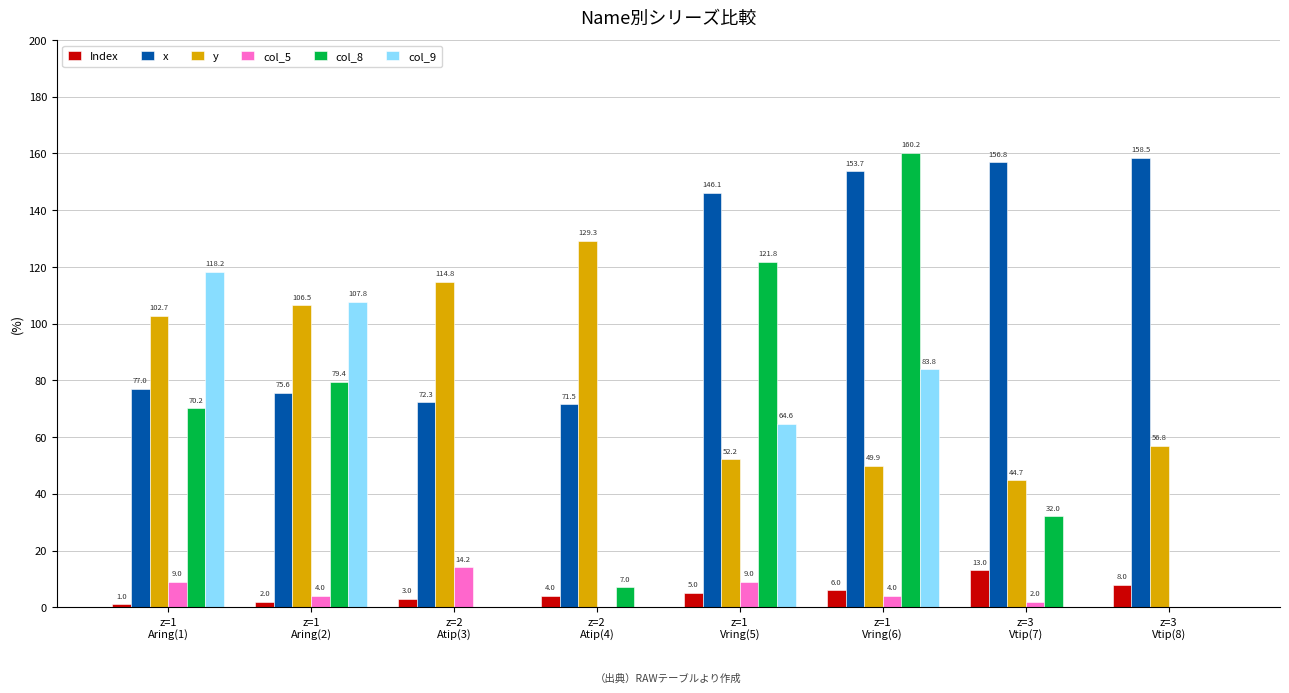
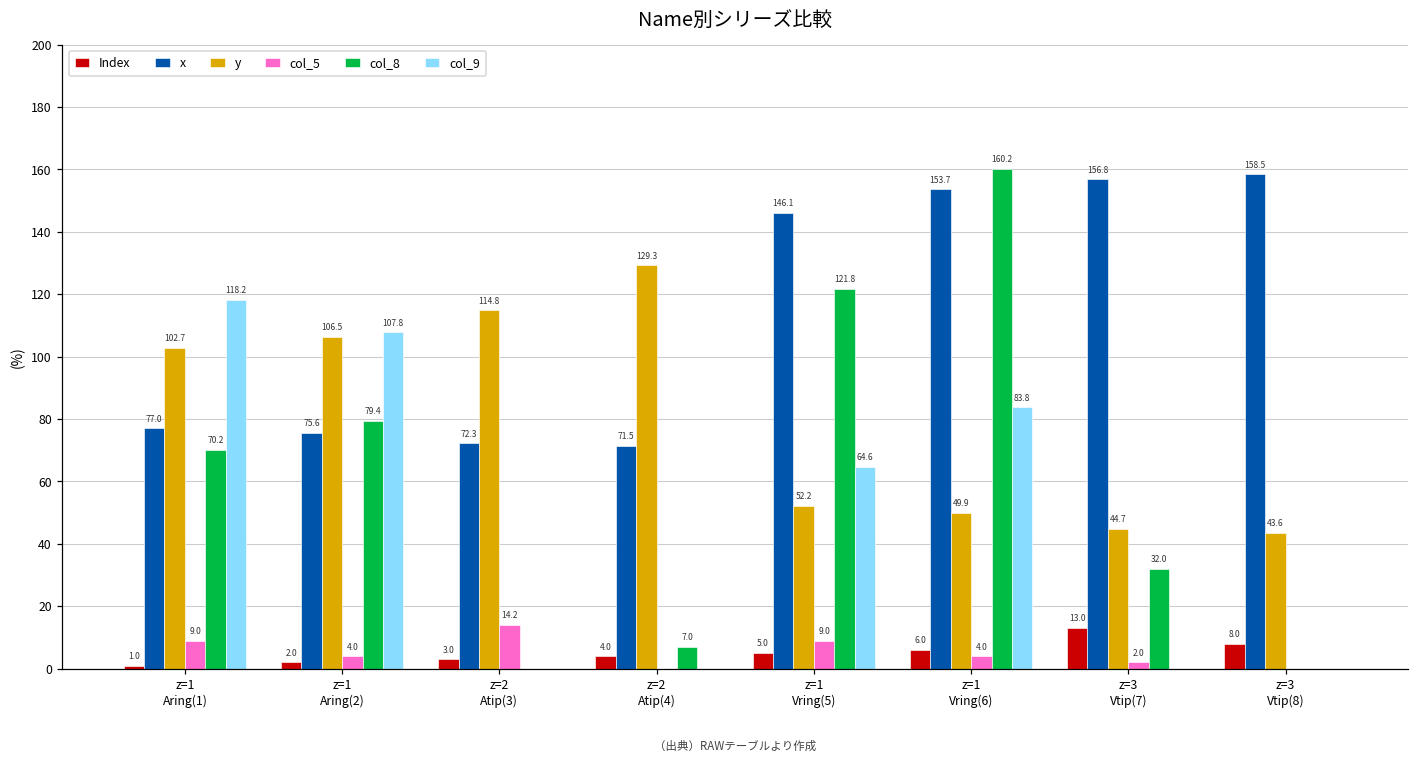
  {
    "Index": {
      "z=1 Aring(1)": 1.0,
      "z=1 Aring(2)": 2.0,
      "z=2 Atip(3)": 3.0,
      "z=2 Atip(4)": 4.0,
      "z=1 Vring(5)": 5.0,
      "z=1 Vring(6)": 6.0,
      "z=3 Vtip(7)": 13.0,
      "z=3 Vtip(8)": 8.0
    },
    "x": {
      "z=1 Aring(1)": 77.0,
      "z=1 Aring(2)": 75.6,
      "z=2 Atip(3)": 72.3,
      "z=2 Atip(4)": 71.5,
      "z=1 Vring(5)": 146.1,
      "z=1 Vring(6)": 153.7,
      "z=3 Vtip(7)": 156.8,
      "z=3 Vtip(8)": 158.5
    },
    "y": {
      "z=1 Aring(1)": 102.7,
      "z=1 Aring(2)": 106.5,
      "z=2 Atip(3)": 114.8,
      "z=2 Atip(4)": 129.3,
      "z=1 Vring(5)": 52.2,
      "z=1 Vring(6)": 49.9,
      "z=3 Vtip(7)": 44.7,
-     "z=3 Vtip(8)": 56.8
+     "z=3 Vtip(8)": 43.6
    },
    "col_5": {
      "z=1 Aring(1)": 9.0,
      "z=1 Aring(2)": 4.0,
      "z=2 Atip(3)": 14.2,
      "z=1 Vring(5)": 9.0,
      "z=1 Vring(6)": 4.0,
      "z=3 Vtip(7)": 2.0
    },
    "col_8": {
      "z=1 Aring(1)": 70.2,
      "z=1 Aring(2)": 79.4,
      "z=2 Atip(4)": 7.0,
      "z=1 Vring(5)": 121.8,
      "z=1 Vring(6)": 160.2,
      "z=3 Vtip(7)": 32.0
    },
    "col_9": {
      "z=1 Aring(1)": 118.2,
      "z=1 Aring(2)": 107.8,
      "z=1 Vring(5)": 64.6,
      "z=1 Vring(6)": 83.8
    }
  }
